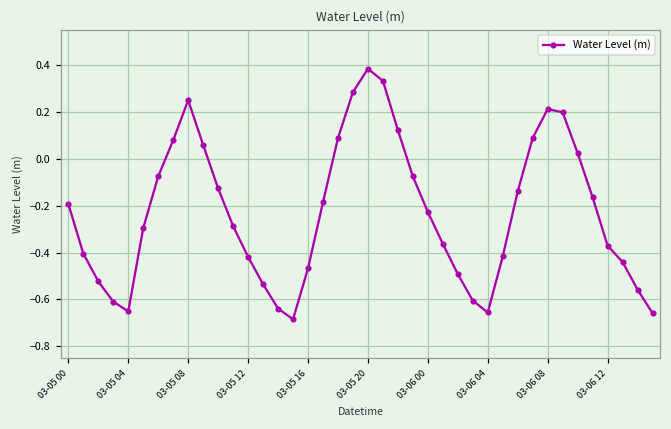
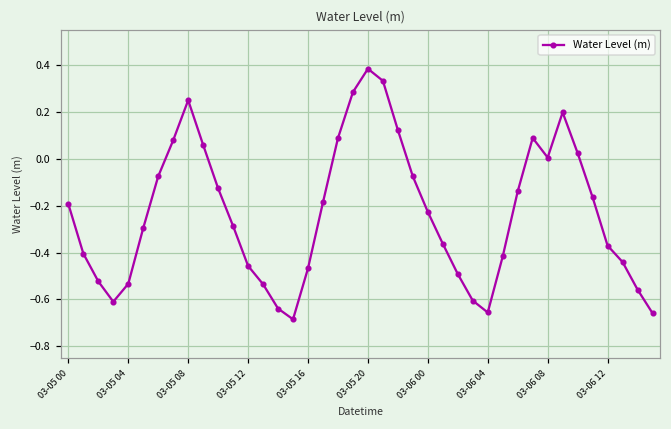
  {
    "03-05 00": -0.19,
-   "03-05 04": -0.65,
+   "03-05 04": -0.53,
    "03-05 08": 0.25,
-   "03-05 12": -0.42,
+   "03-05 12": -0.46,
    "03-05 16": -0.47,
    "03-05 20": 0.38,
    "03-06 00": -0.23,
    "03-06 04": -0.66,
-   "03-06 08": 0.21,
+   "03-06 08": 0.01,
    "03-06 12": -0.37
  }
